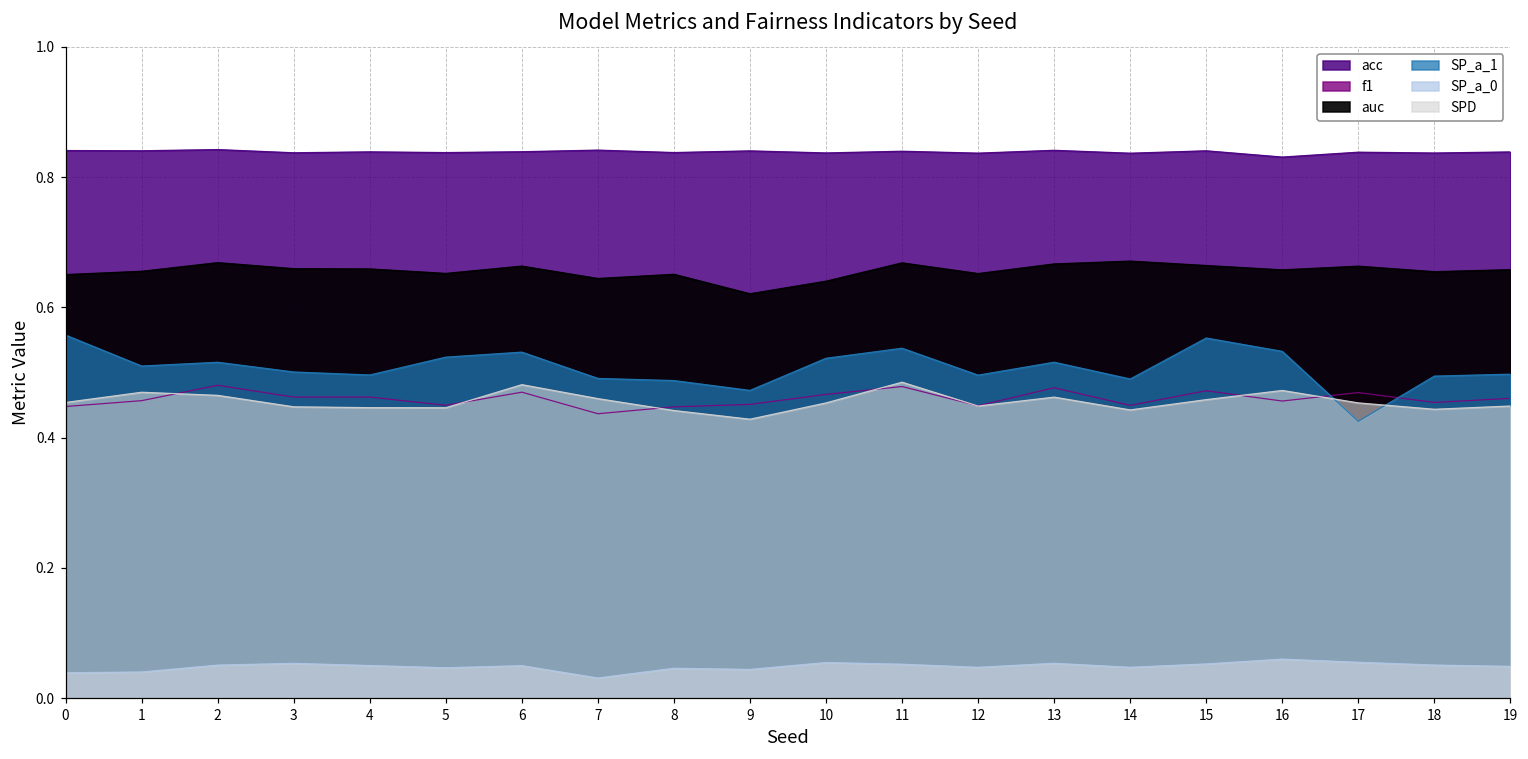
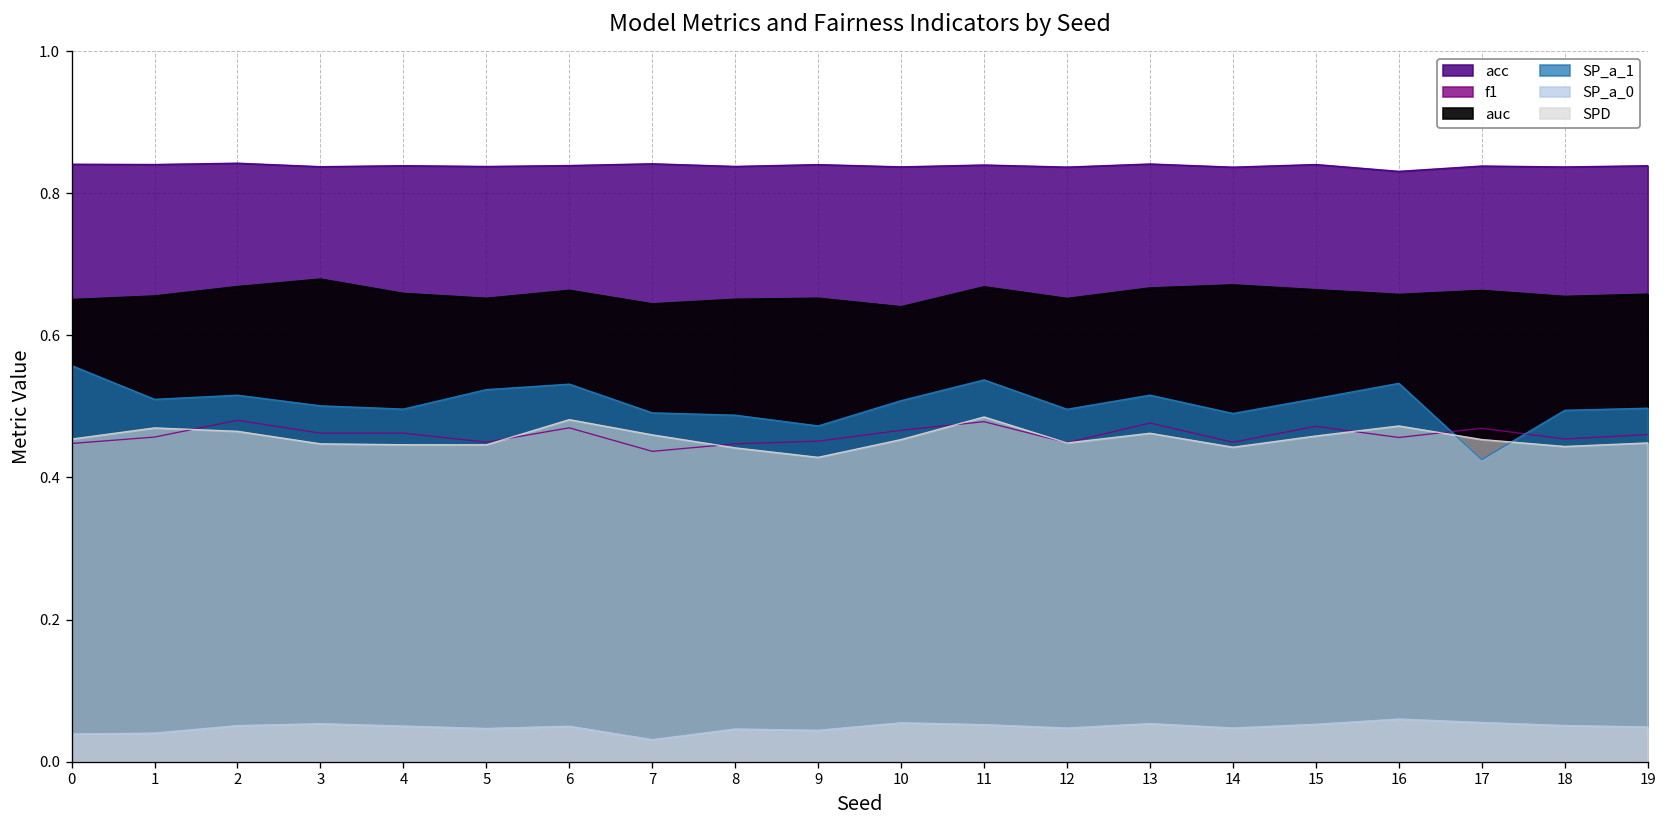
  {
    "auc": {
      "0": 0.65,
      "1": 0.66,
      "2": 0.67,
-     "3": 0.66,
+     "3": 0.68,
      "4": 0.66,
      "5": 0.65,
      "6": 0.66,
      "7": 0.64,
      "8": 0.65,
-     "9": 0.62,
+     "9": 0.65,
      "10": 0.64,
      "11": 0.67,
      "12": 0.65,
      "13": 0.67,
      "14": 0.67,
      "15": 0.66,
      "16": 0.66,
      "17": 0.66,
      "18": 0.65,
      "19": 0.66
    },
    "SP_a_1": {
      "0": 0.56,
      "1": 0.51,
      "2": 0.52,
      "3": 0.50,
      "4": 0.50,
      "5": 0.52,
      "6": 0.53,
      "7": 0.49,
      "8": 0.49,
      "9": 0.47,
-     "10": 0.52,
+     "10": 0.51,
      "11": 0.54,
      "12": 0.50,
      "13": 0.52,
      "14": 0.49,
-     "15": 0.55,
+     "15": 0.51,
      "16": 0.53,
      "17": 0.43,
      "18": 0.49,
      "19": 0.50
    }
  }
